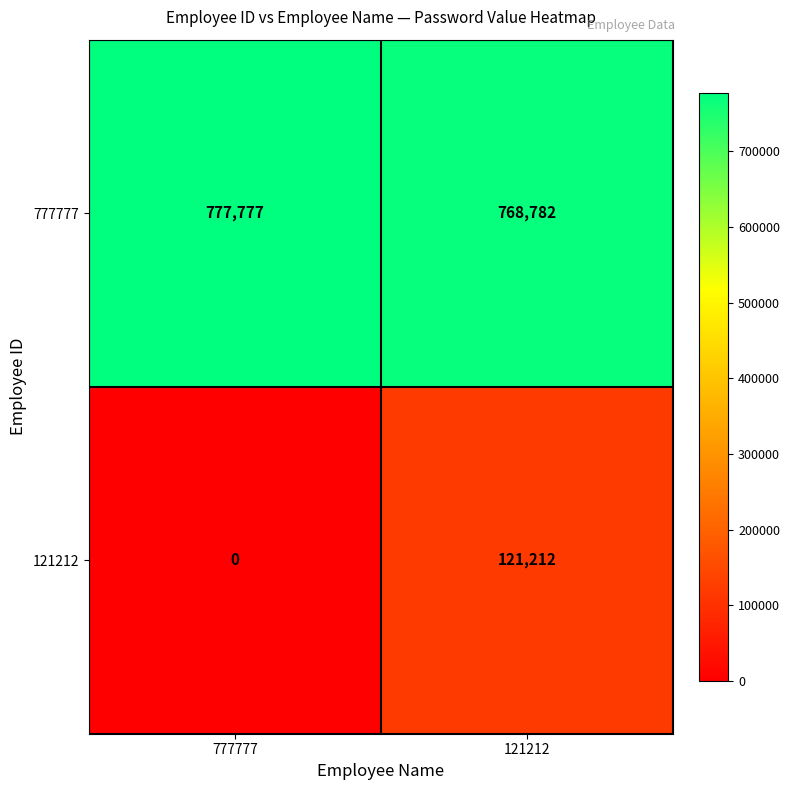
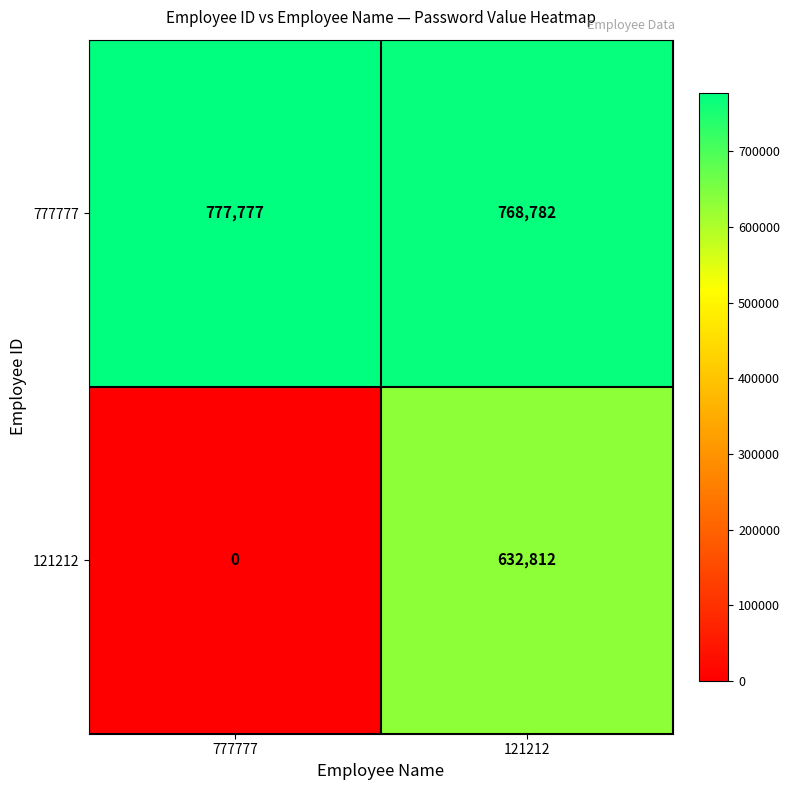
  {
    "777777": {
      "777777": "777,777",
      "121212": "768,782"
    },
    "121212": {
      "777777": "0",
-     "121212": "121,212"
+     "121212": "632,812"
    }
  }
